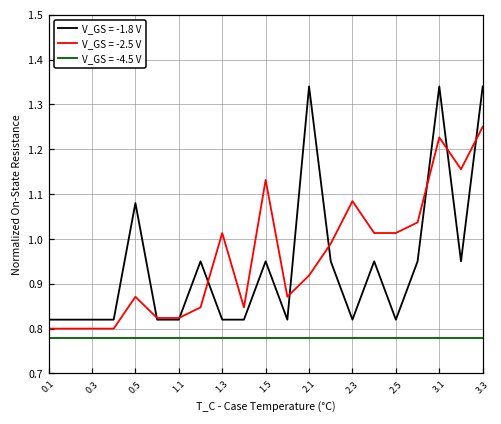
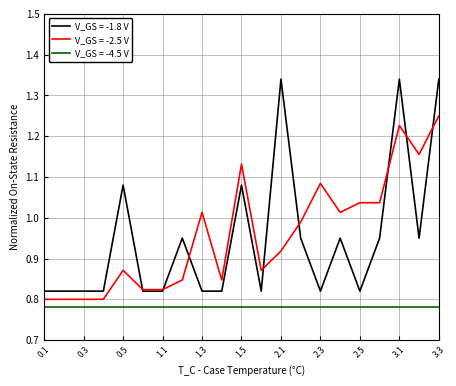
  {
    "V_GS = -1.8 V": {
      "0.1": 0.82,
      "0.3": 0.82,
      "0.5": 1.08,
      "1.3": 0.82,
-     "1.5": 0.95,
+     "1.5": 1.08,
      "2.1": 1.34,
      "2.3": 0.82,
      "2.5": 0.82,
      "3.1": 1.34,
      "3.3": 1.34
    },
    "V_GS = -2.5 V": {
      "0.1": 0.80,
      "0.3": 0.80,
      "0.5": 0.87,
      "1.3": 1.01,
      "1.5": 1.13,
      "2.1": 0.92,
      "2.3": 1.08,
-     "2.5": 1.01,
+     "2.5": 1.04,
      "3.1": 1.23,
      "3.3": 1.25
    },
    "V_GS = -4.5 V": {
      "0.1": 0.78,
      "0.3": 0.78,
      "0.5": 0.78,
      "1.1": 0.78,
      "1.3": 0.78,
      "1.5": 0.78,
      "2.1": 0.78,
      "2.3": 0.78,
      "2.5": 0.78,
      "3.1": 0.78,
      "3.3": 0.78
    }
  }
